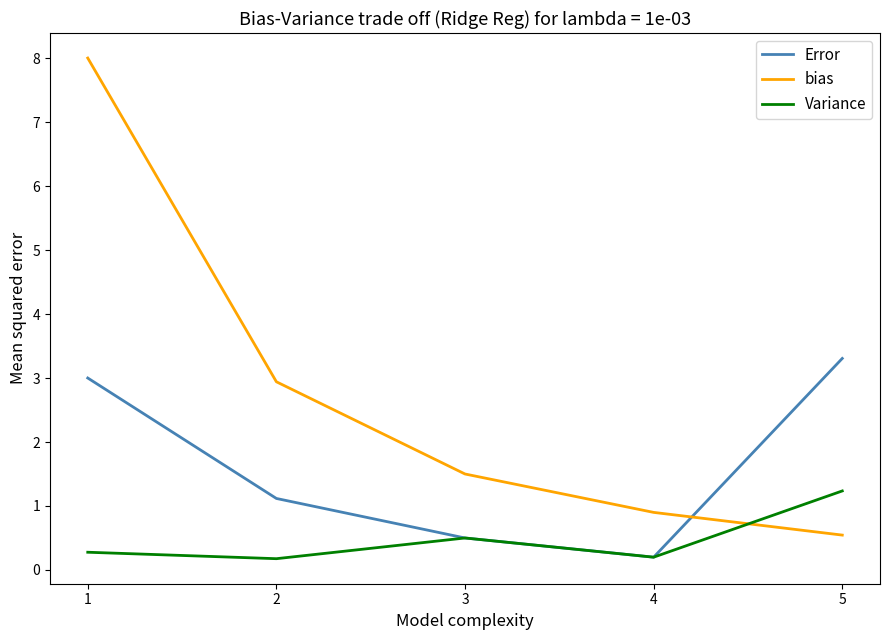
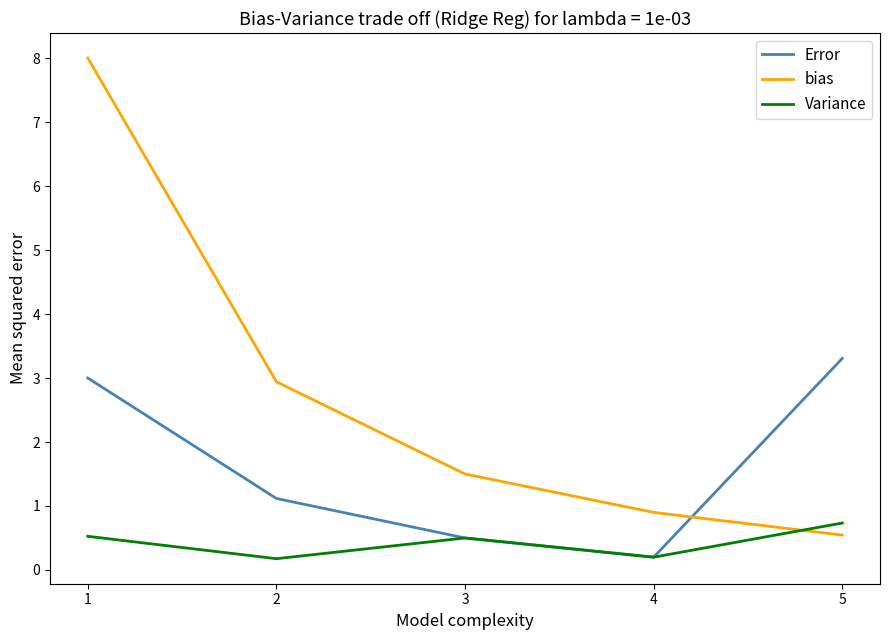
  {
    "Error": {
      "1": 3.0,
      "2": 1.1,
      "5": 3.3
    },
    "bias": {
      "1": 8.0,
      "2": 2.9,
      "3": 1.5,
      "4": 0.9,
      "5": 0.5
    },
    "Variance": {
-     "1": 0.3,
+     "1": 0.5,
      "2": 0.2,
-     "5": 1.2
+     "5": 0.7
    }
  }
